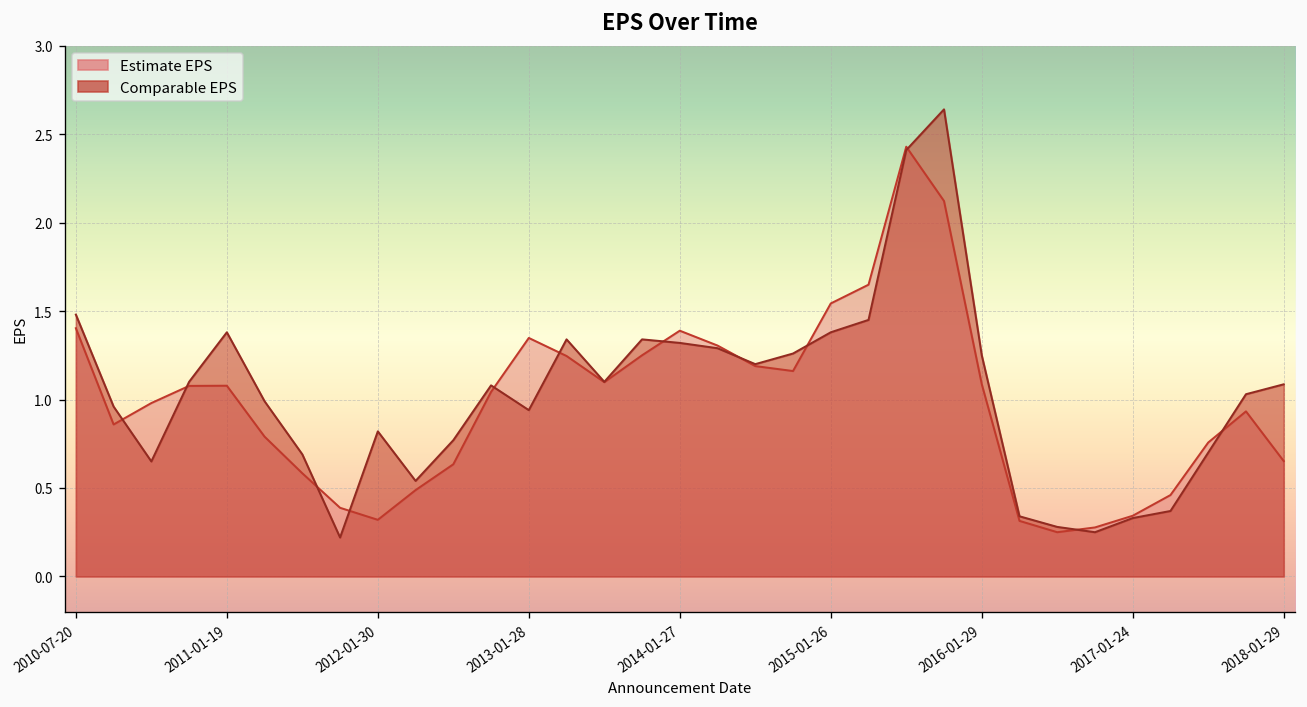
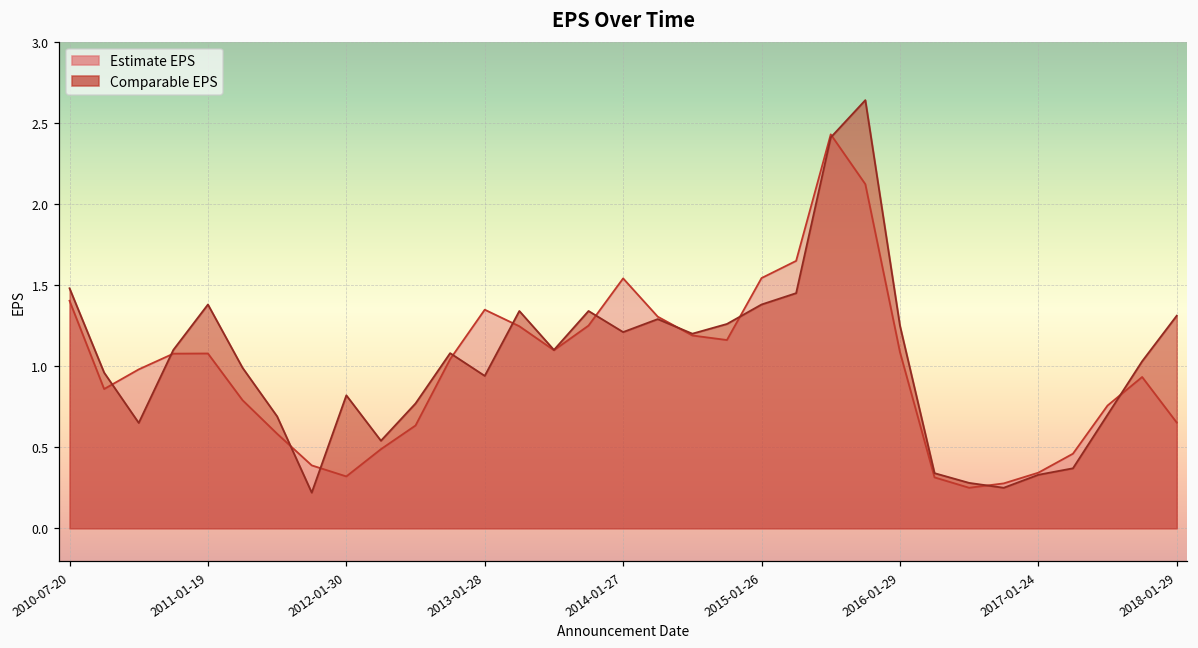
  {
    "Estimate EPS": {
      "2011-01-19": 1.08,
      "2012-01-30": 0.32,
      "2013-01-28": 1.35,
-     "2014-01-27": 1.39,
+     "2014-01-27": 1.54,
      "2015-01-26": 1.54,
      "2016-01-29": 1.09,
      "2018-01-29": 0.65
    },
    "Comparable EPS": {
      "2011-01-19": 1.38,
      "2012-01-30": 0.82,
      "2013-01-28": 0.94,
-     "2014-01-27": 1.32,
+     "2014-01-27": 1.21,
      "2015-01-26": 1.38,
      "2016-01-29": 1.25,
-     "2018-01-29": 1.09
+     "2018-01-29": 1.31
    }
  }
